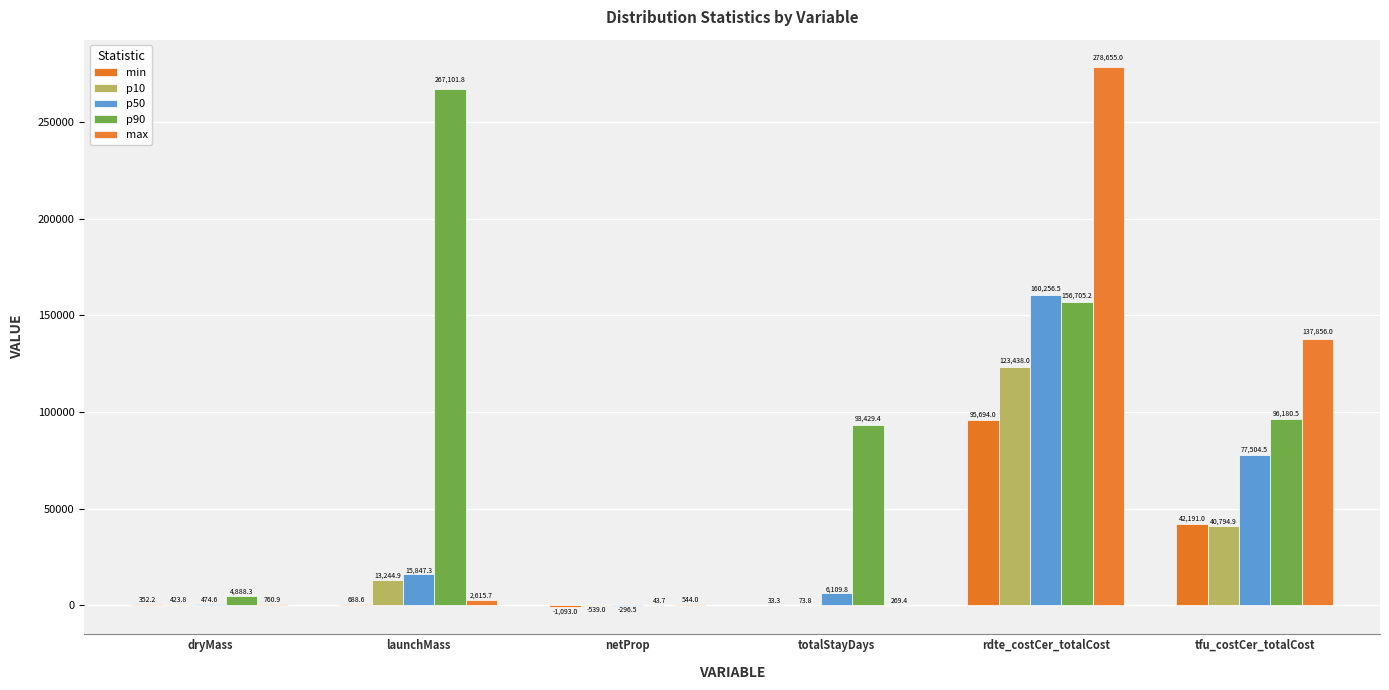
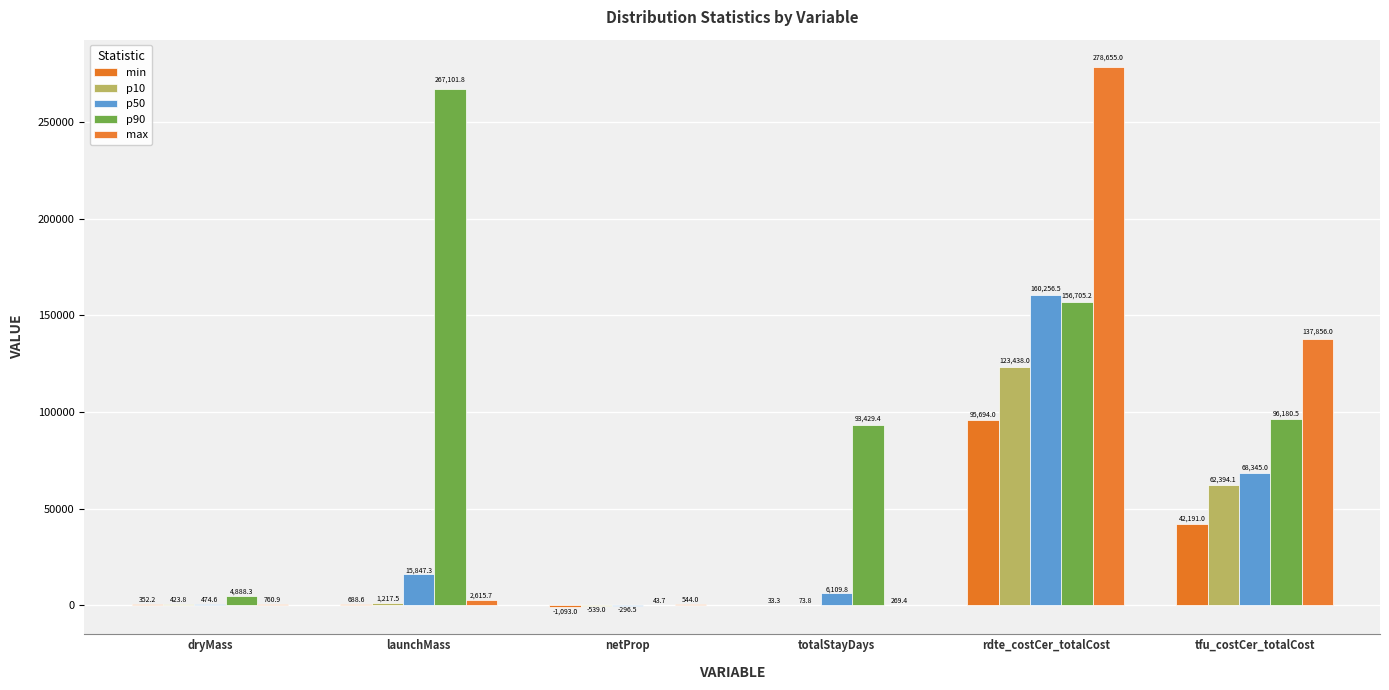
  {
    "p10": {
      "dryMass": "423.8",
-     "launchMass": "13,244.9",
+     "launchMass": "1,217.5",
      "netProp": "-539.0",
      "totalStayDays": "73.8",
      "rdte_costCer_totalCost": "123,438.0",
-     "tfu_costCer_totalCost": "40,794.9"
+     "tfu_costCer_totalCost": "62,394.1"
    },
    "p50": {
      "dryMass": "474.6",
      "launchMass": "15,847.3",
      "netProp": "-296.5",
      "totalStayDays": "6,109.8",
      "rdte_costCer_totalCost": "160,256.5",
-     "tfu_costCer_totalCost": "77,504.5"
+     "tfu_costCer_totalCost": "68,345.0"
    },
    "p90": {
      "dryMass": "4,888.3",
      "launchMass": "267,101.8",
      "netProp": "43.7",
      "totalStayDays": "93,429.4",
      "rdte_costCer_totalCost": "156,705.2",
      "tfu_costCer_totalCost": "96,180.5"
    }
  }
